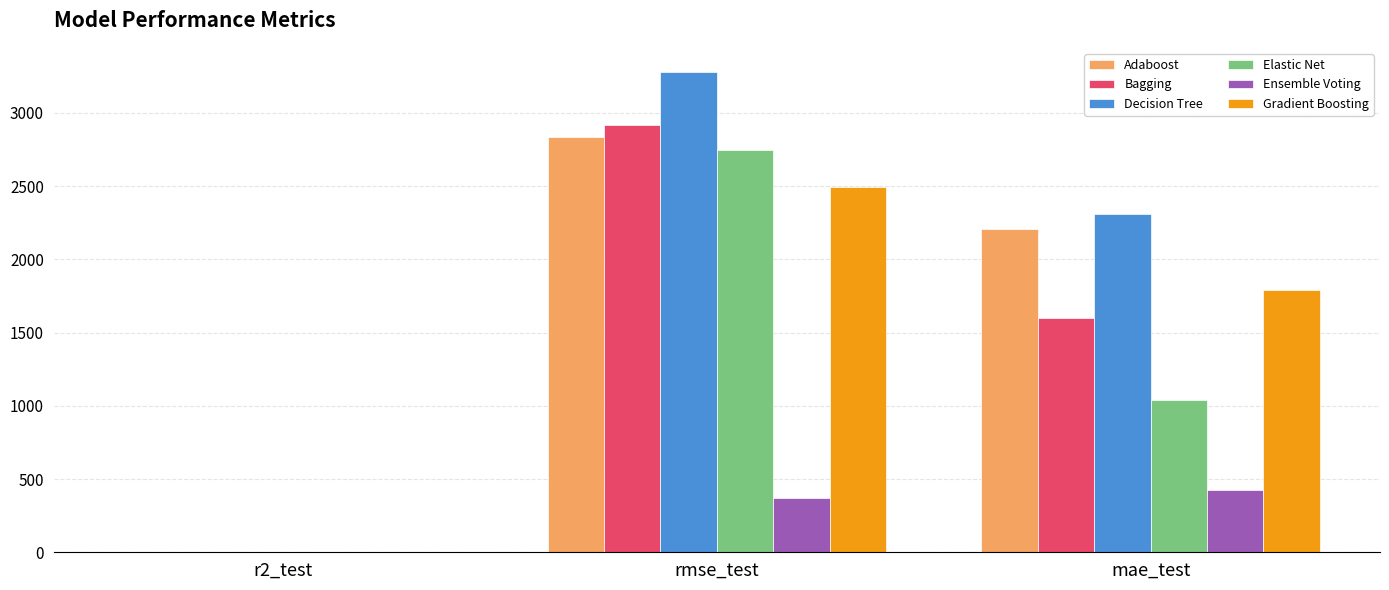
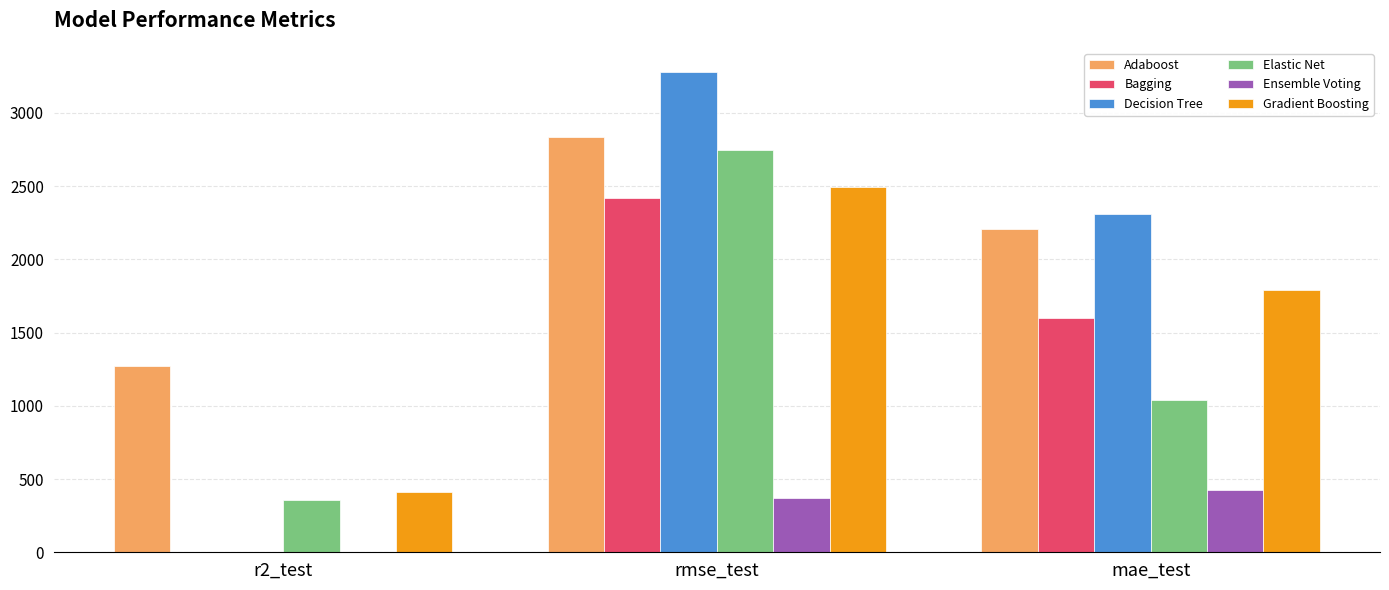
  {
    "Adaboost": {
-     "r2_test": 0,
+     "r2_test": 1270,
      "rmse_test": 2830,
      "mae_test": 2210
    },
    "Bagging": {
-     "rmse_test": 2920,
+     "rmse_test": 2420,
      "mae_test": 1600
    },
    "Decision Tree": {
      "rmse_test": 3280,
      "mae_test": 2310
    },
    "Elastic Net": {
-     "r2_test": 0,
+     "r2_test": 360,
      "rmse_test": 2740,
      "mae_test": 1040
    },
    "Ensemble Voting": {
      "rmse_test": 370,
      "mae_test": 420
    },
    "Gradient Boosting": {
-     "r2_test": 0,
+     "r2_test": 410,
      "rmse_test": 2500,
      "mae_test": 1790
    }
  }
